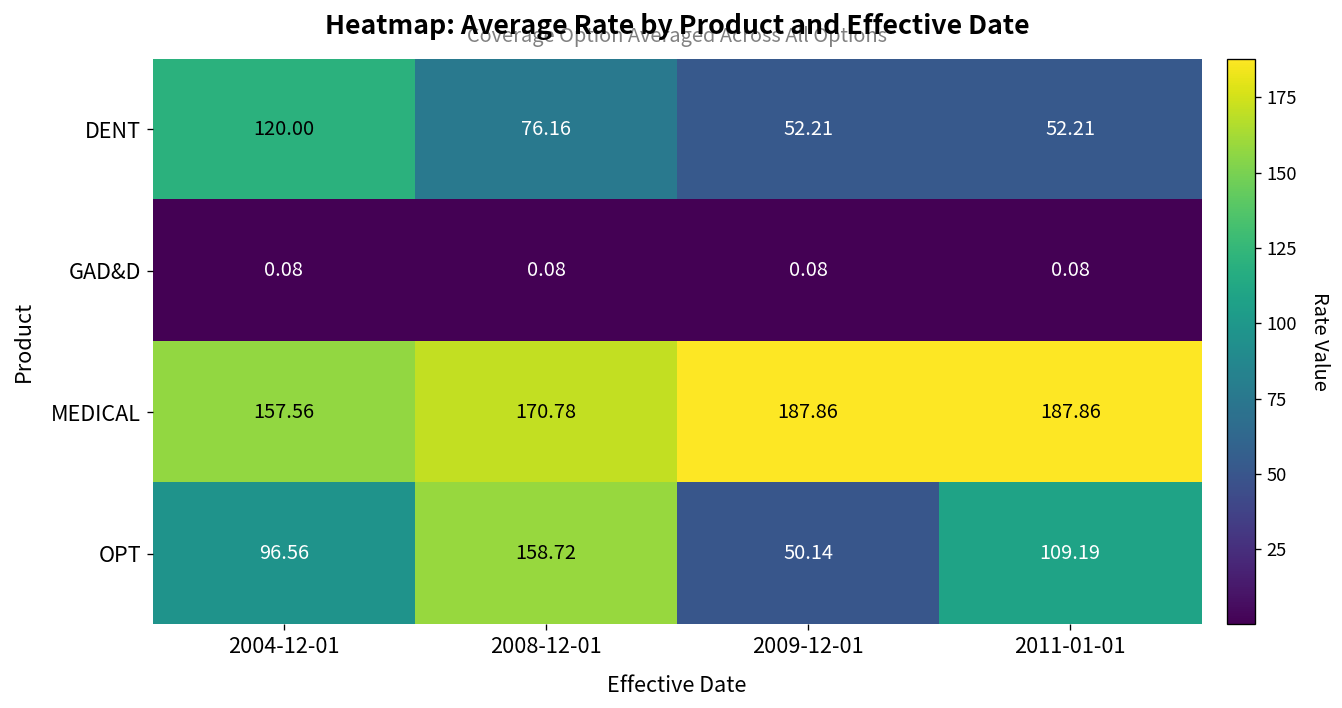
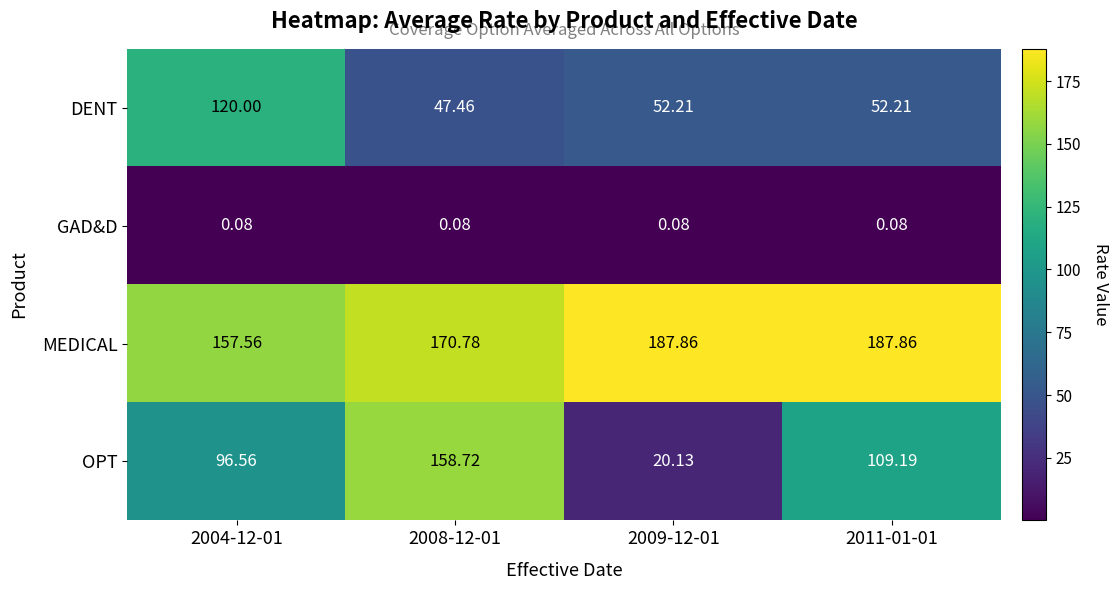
  {
    "DENT": {
      "2004-12-01": 120.00,
-     "2008-12-01": 76.16,
+     "2008-12-01": 47.46,
      "2009-12-01": 52.21,
      "2011-01-01": 52.21
    },
    "GAD&D": {
      "2004-12-01": 0.08,
      "2008-12-01": 0.08,
      "2009-12-01": 0.08,
      "2011-01-01": 0.08
    },
    "MEDICAL": {
      "2004-12-01": 157.56,
      "2008-12-01": 170.78,
      "2009-12-01": 187.86,
      "2011-01-01": 187.86
    },
    "OPT": {
      "2004-12-01": 96.56,
      "2008-12-01": 158.72,
-     "2009-12-01": 50.14,
+     "2009-12-01": 20.13,
      "2011-01-01": 109.19
    }
  }
